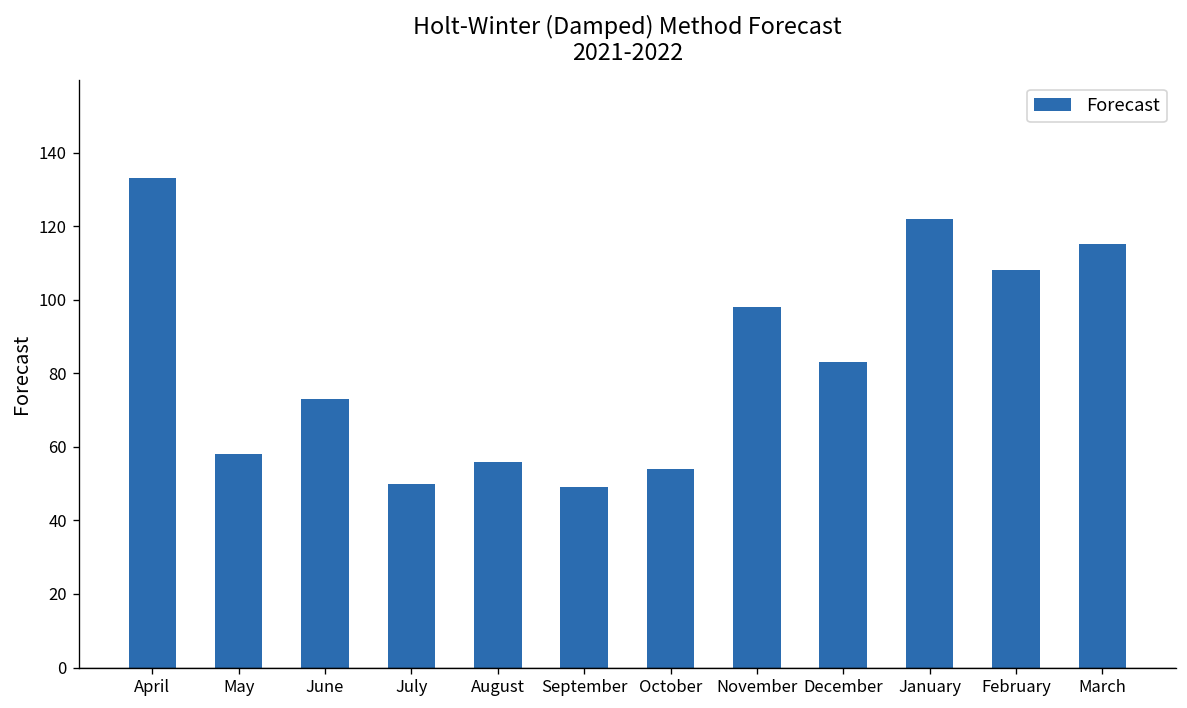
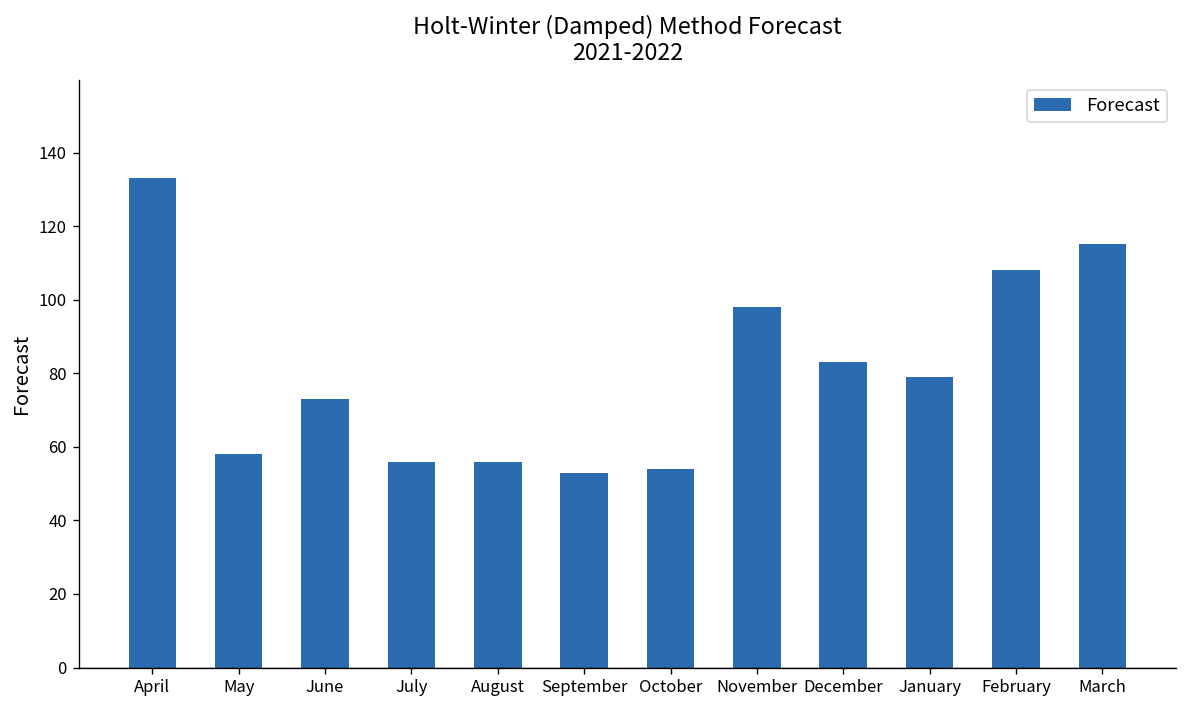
  {
    "April": 133,
    "May": 58,
    "June": 73,
-   "July": 50,
+   "July": 56,
    "August": 56,
-   "September": 49,
+   "September": 53,
    "October": 54,
    "November": 98,
    "December": 83,
-   "January": 122,
+   "January": 79,
    "February": 108,
    "March": 115
  }
